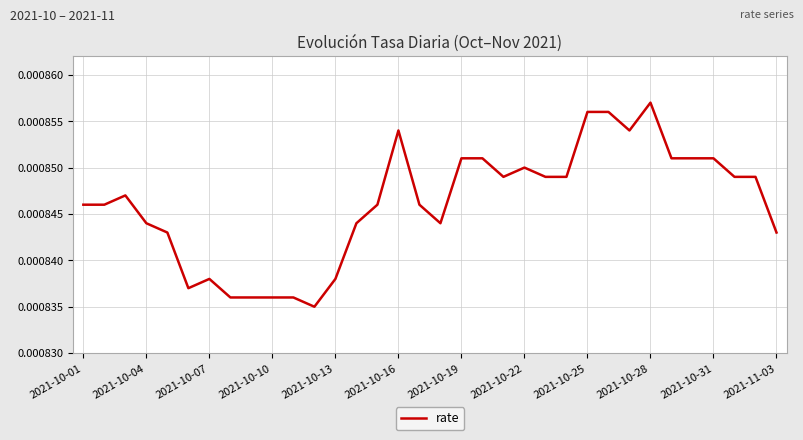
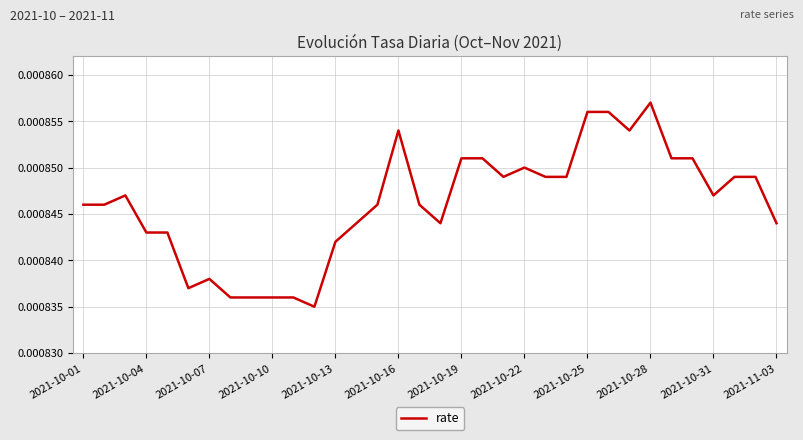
  {
    "2021-10-01": 0.000846,
-   "2021-10-04": 0.000844,
+   "2021-10-04": 0.000843,
    "2021-10-07": 0.000838,
    "2021-10-10": 0.000836,
-   "2021-10-13": 0.000838,
+   "2021-10-13": 0.000842,
    "2021-10-16": 0.000854,
    "2021-10-19": 0.000851,
    "2021-10-22": 0.000850,
    "2021-10-25": 0.000856,
    "2021-10-28": 0.000857,
-   "2021-10-31": 0.000851,
-   "2021-11-03": 0.000843
+   "2021-10-31": 0.000847,
+   "2021-11-03": 0.000844
  }
